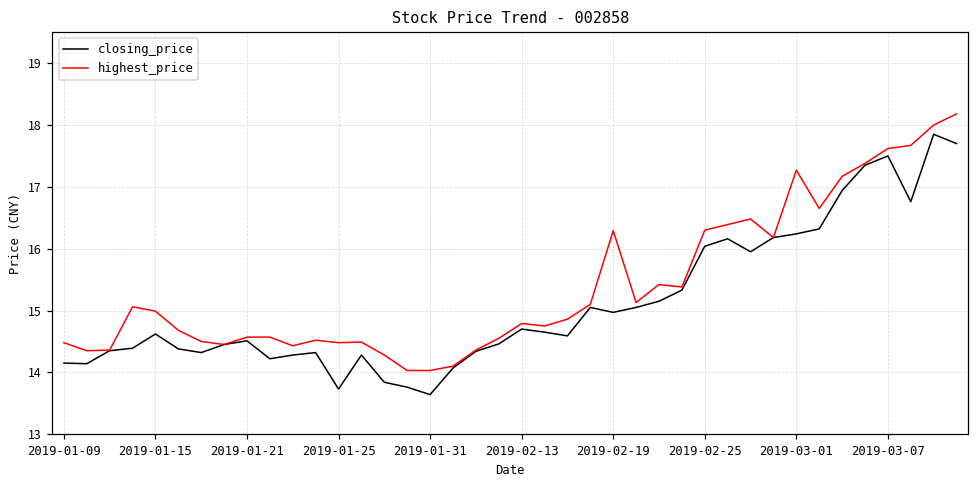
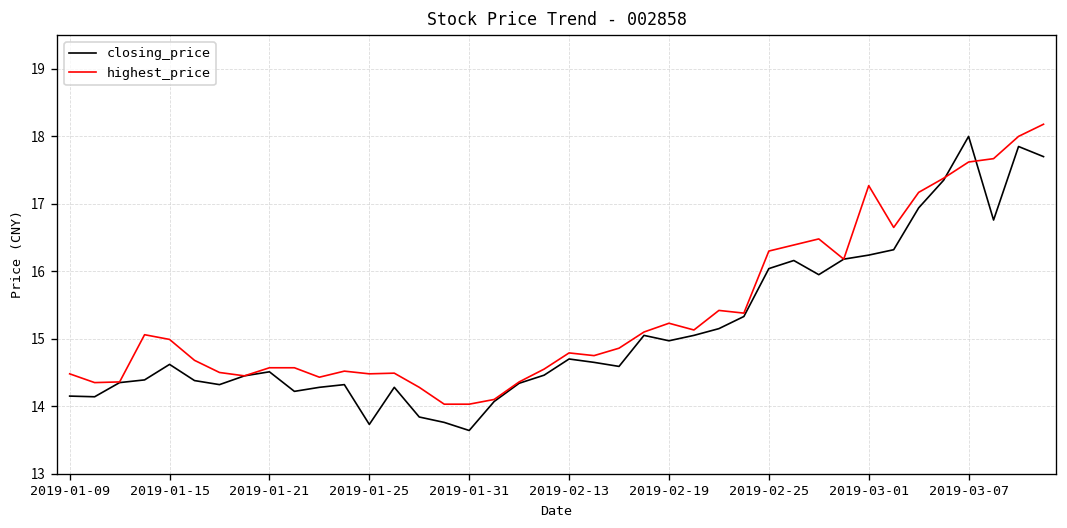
  {
    "closing_price": {
      "2019-01-09": 14.2,
      "2019-01-15": 14.6,
      "2019-01-21": 14.5,
      "2019-01-25": 13.7,
      "2019-01-31": 13.6,
      "2019-02-13": 14.7,
      "2019-02-19": 15.0,
      "2019-02-25": 16.0,
      "2019-03-01": 16.2,
-     "2019-03-07": 17.5
+     "2019-03-07": 18.0
    },
    "highest_price": {
      "2019-01-09": 14.5,
      "2019-01-15": 15.0,
      "2019-01-21": 14.6,
      "2019-01-25": 14.5,
      "2019-01-31": 14.0,
      "2019-02-13": 14.8,
-     "2019-02-19": 16.3,
+     "2019-02-19": 15.2,
      "2019-02-25": 16.3,
      "2019-03-01": 17.3,
      "2019-03-07": 17.6
    }
  }
